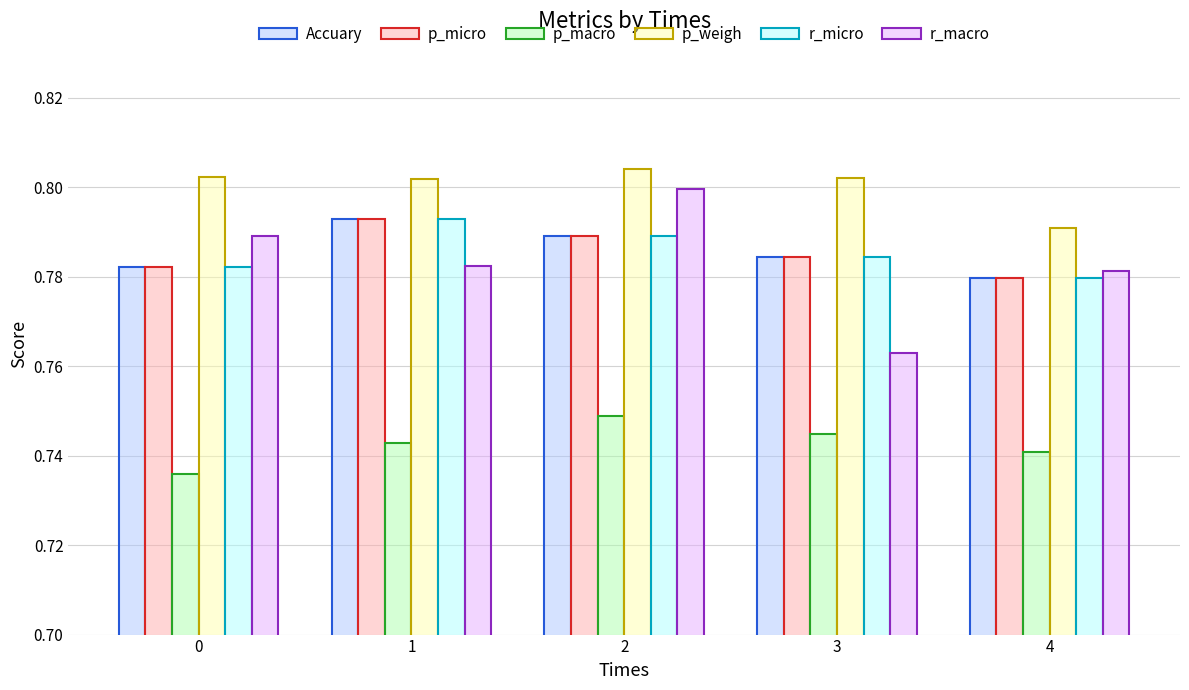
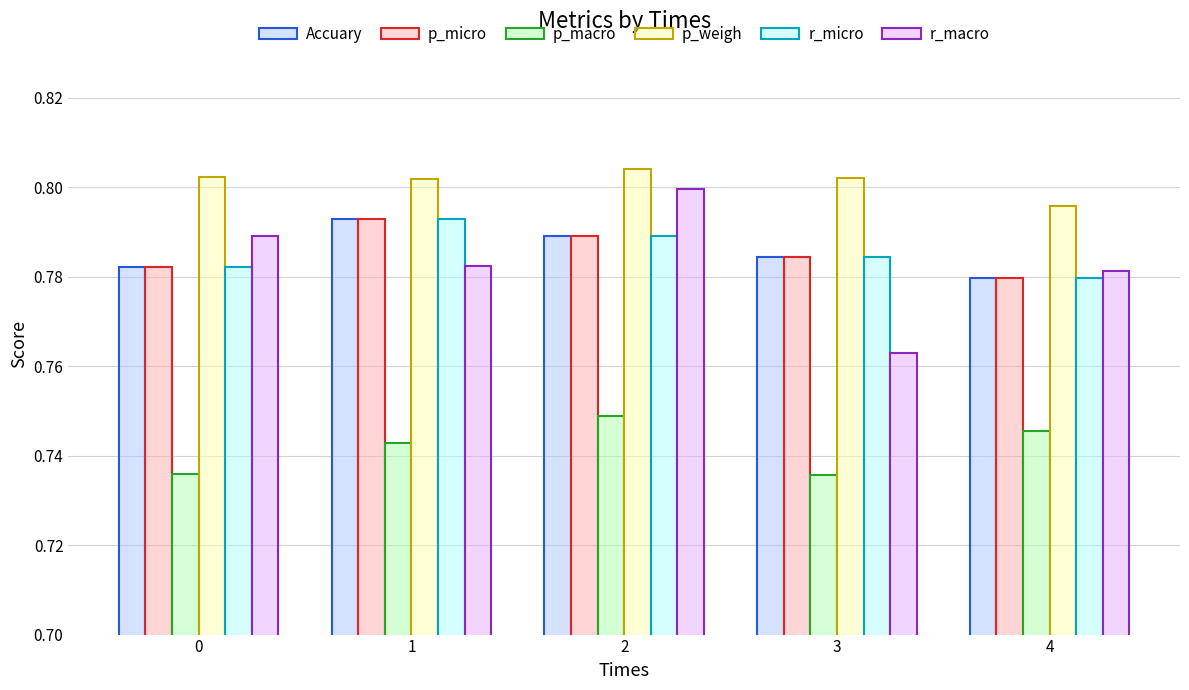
  {
    "p_micro": {
      "0": 0.782,
      "1": 0.793,
      "2": 0.789,
      "3": 0.784,
      "4": 0.780
    },
    "p_macro": {
      "0": 0.736,
      "1": 0.743,
      "2": 0.749,
-     "3": 0.745,
-     "4": 0.741
+     "3": 0.736,
+     "4": 0.746
    },
    "p_weigh": {
      "0": 0.802,
      "1": 0.802,
      "2": 0.804,
      "3": 0.802,
-     "4": 0.791
+     "4": 0.796
    }
  }
